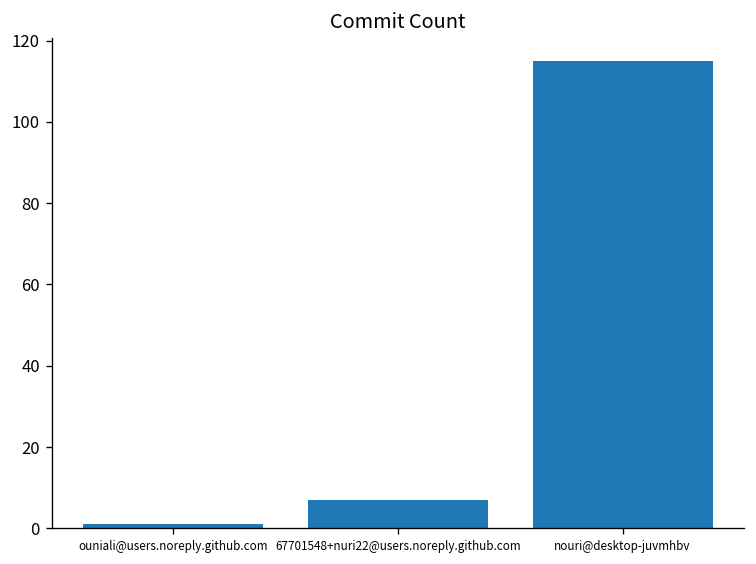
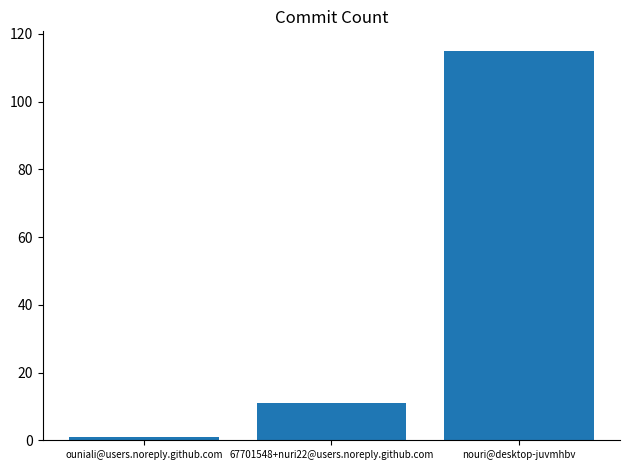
  {
    "ouniali@users.noreply.github.com": 1,
-   "67701548+nuri22@users.noreply.github.com": 7,
+   "67701548+nuri22@users.noreply.github.com": 11,
    "nouri@desktop-juvmhbv": 115
  }
